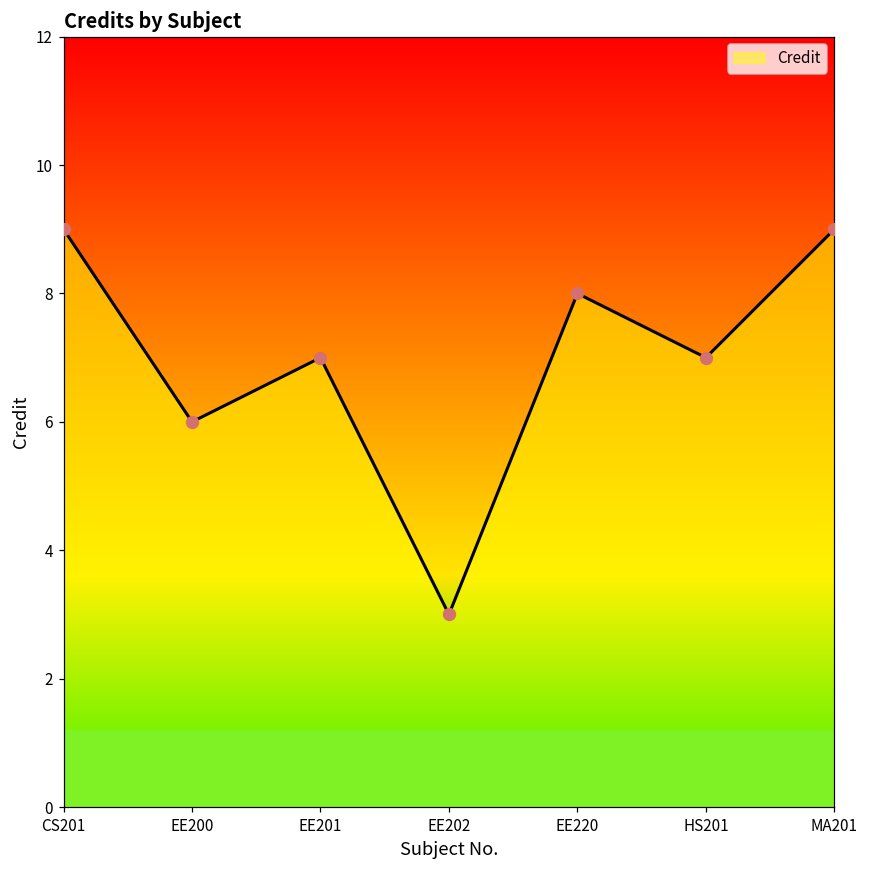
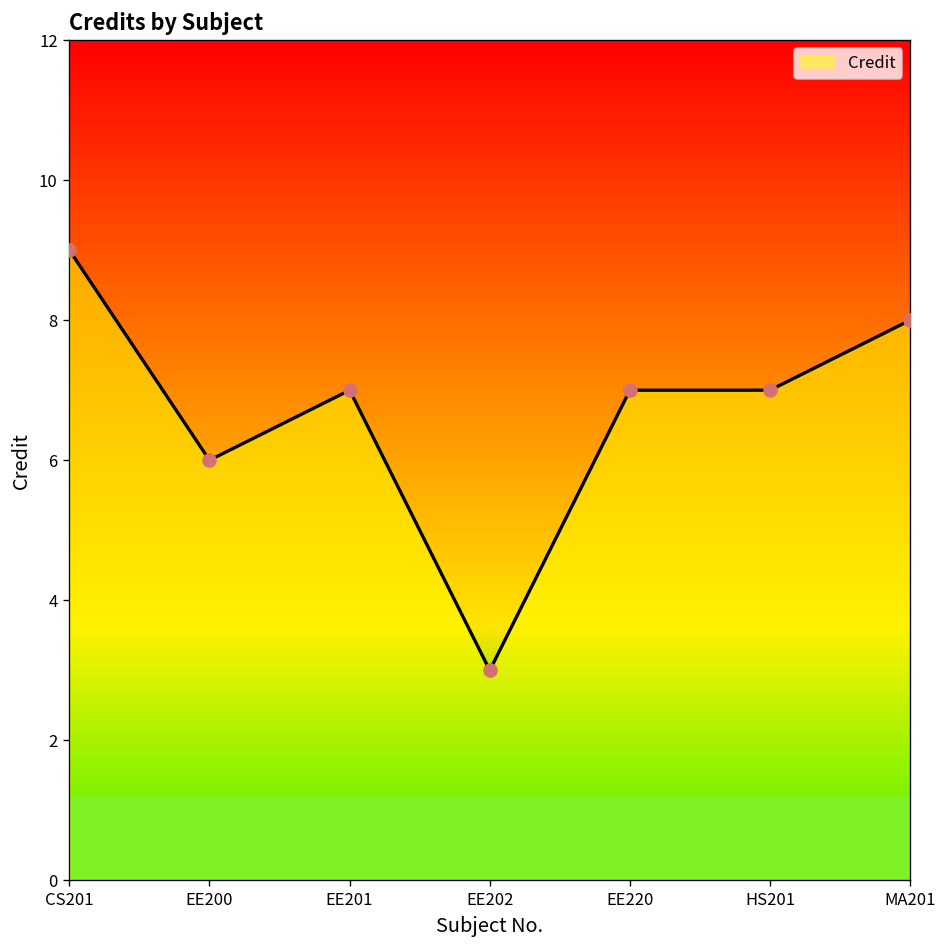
  {
    "CS201": 9,
    "EE200": 6,
    "EE201": 7,
    "EE202": 3,
-   "EE220": 8,
+   "EE220": 7,
    "HS201": 7,
-   "MA201": 9
+   "MA201": 8
  }
